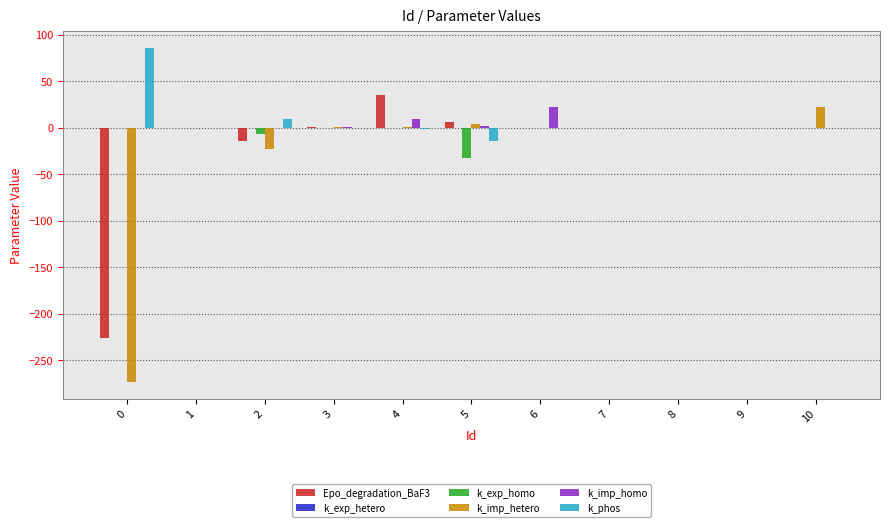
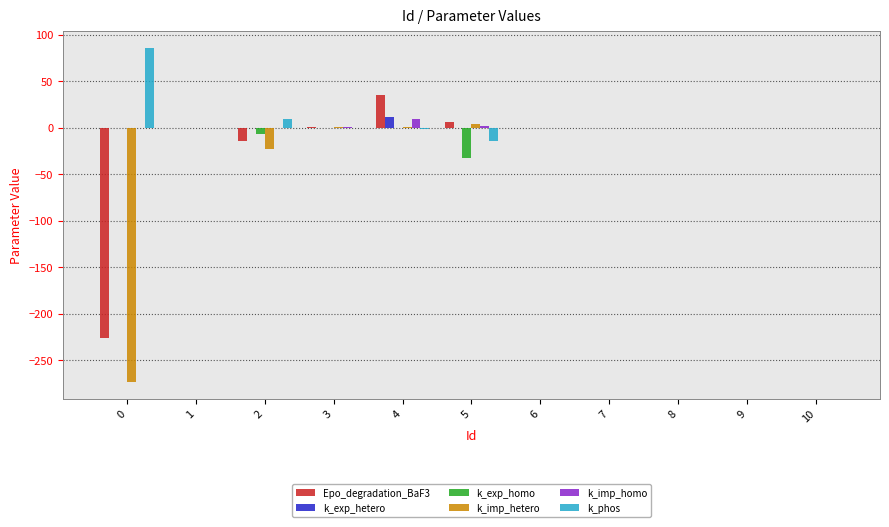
  {
    "Epo_degradation_BaF3": {
      "0": -230,
      "2": -10,
      "4": 30,
      "5": 10
    },
    "k_exp_hetero": {
-     "4": 0
+     "4": 10
    },
    "k_exp_homo": {
      "2": -10,
      "5": -30
    },
    "k_imp_hetero": {
      "0": -270,
      "2": -20,
      "5": 0,
-     "10": 20
+     "10": 0
    },
    "k_imp_homo": {
      "4": 10,
-     "6": 20
+     "6": 0
    },
    "k_phos": {
      "0": 90,
      "2": 10,
      "5": -10
    }
  }
